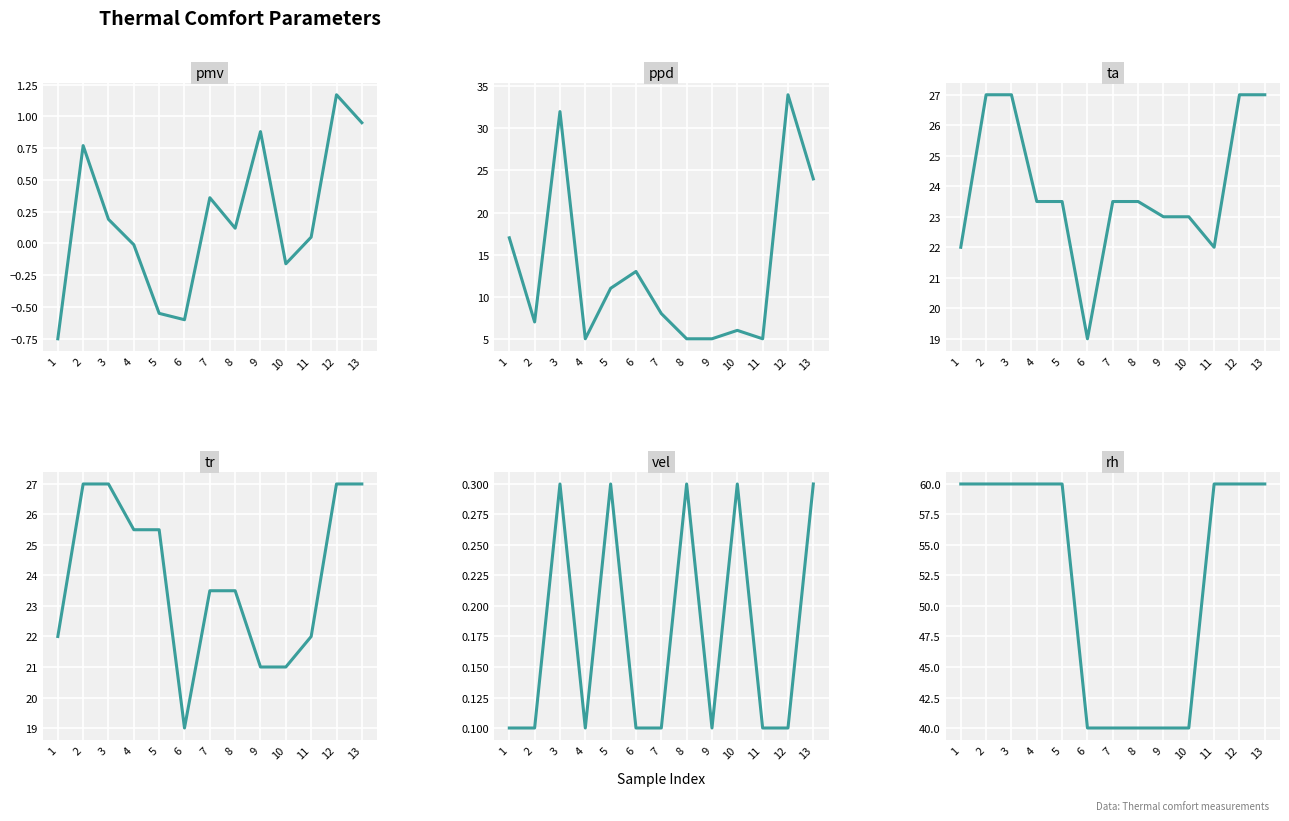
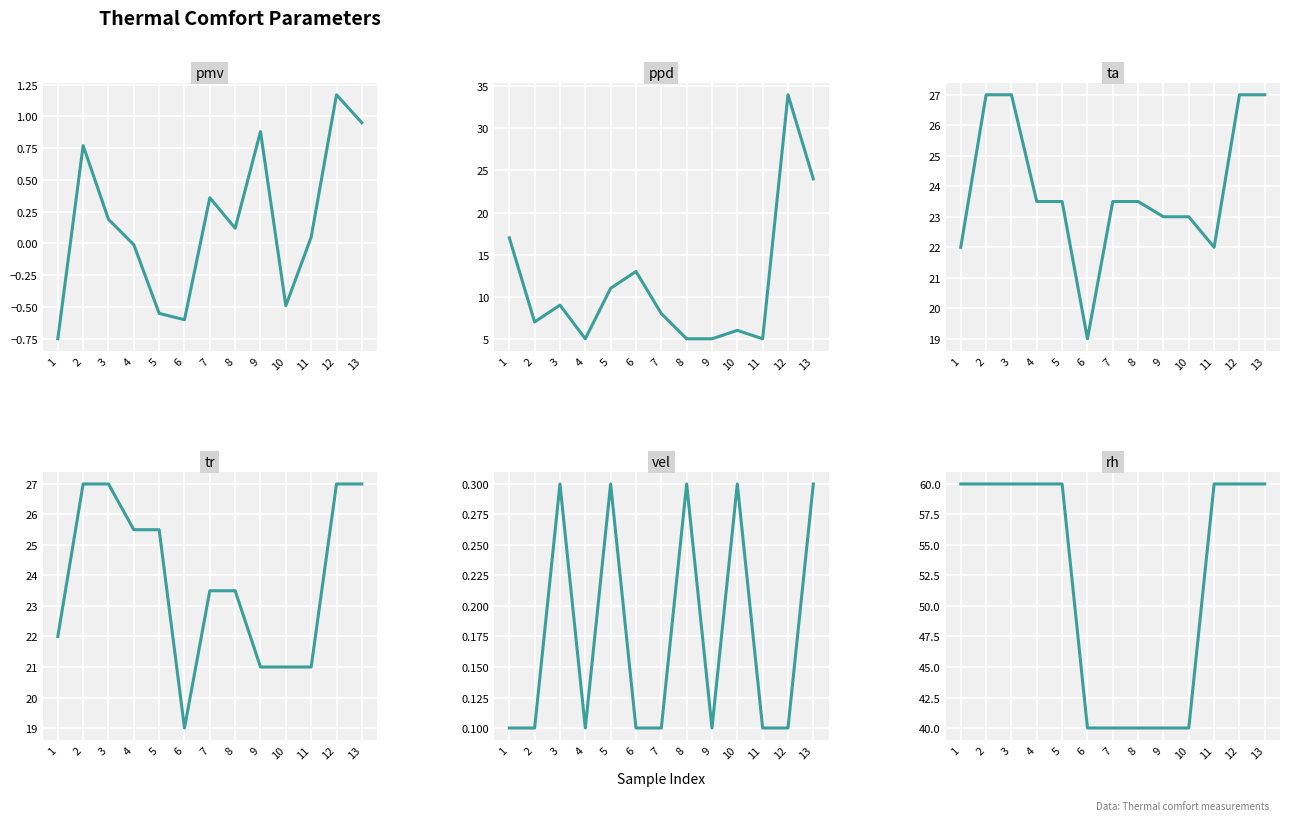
  {
    "pmv": {
      "1": -0.75,
      "2": 0.77,
      "3": 0.19,
      "4": -0.01,
      "5": -0.55,
      "6": -0.60,
      "7": 0.36,
      "8": 0.12,
      "9": 0.88,
-     "10": -0.16,
+     "10": -0.49,
      "11": 0.05,
      "12": 1.17,
      "13": 0.95
    },
    "ppd": {
      "1": 17,
      "2": 7,
-     "3": 32,
+     "3": 9,
      "4": 5,
      "5": 11,
      "6": 13,
      "7": 8,
      "8": 5,
      "9": 5,
      "10": 6,
      "11": 5,
      "12": 34,
      "13": 24
    },
    "ta": {
      "1": 22.0,
      "2": 27.0,
      "3": 27.0,
      "4": 23.5,
      "5": 23.5,
      "6": 19.0,
      "7": 23.5,
      "8": 23.5,
      "9": 23.0,
      "10": 23.0,
      "11": 22.0,
      "12": 27.0,
      "13": 27.0
    },
    "tr": {
      "1": 22,
      "2": 27,
      "3": 27,
      "4": 25.5,
      "5": 25.5,
      "6": 19,
      "7": 23.5,
      "8": 23.5,
      "9": 21,
      "10": 21,
-     "11": 22,
+     "11": 21,
      "12": 27,
      "13": 27
    },
    "vel": {
      "1": 0.100,
      "2": 0.100,
      "3": 0.300,
      "4": 0.100,
      "5": 0.300,
      "6": 0.100,
      "7": 0.100,
      "8": 0.300,
      "9": 0.100,
      "10": 0.300,
      "11": 0.100,
      "12": 0.100,
      "13": 0.300
    },
    "rh": {
      "1": 60.0,
      "2": 60.0,
      "3": 60.0,
      "4": 60.0,
      "5": 60.0,
      "6": 40.0,
      "7": 40.0,
      "8": 40.0,
      "9": 40.0,
      "10": 40.0,
      "11": 60.0,
      "12": 60.0,
      "13": 60.0
    }
  }
